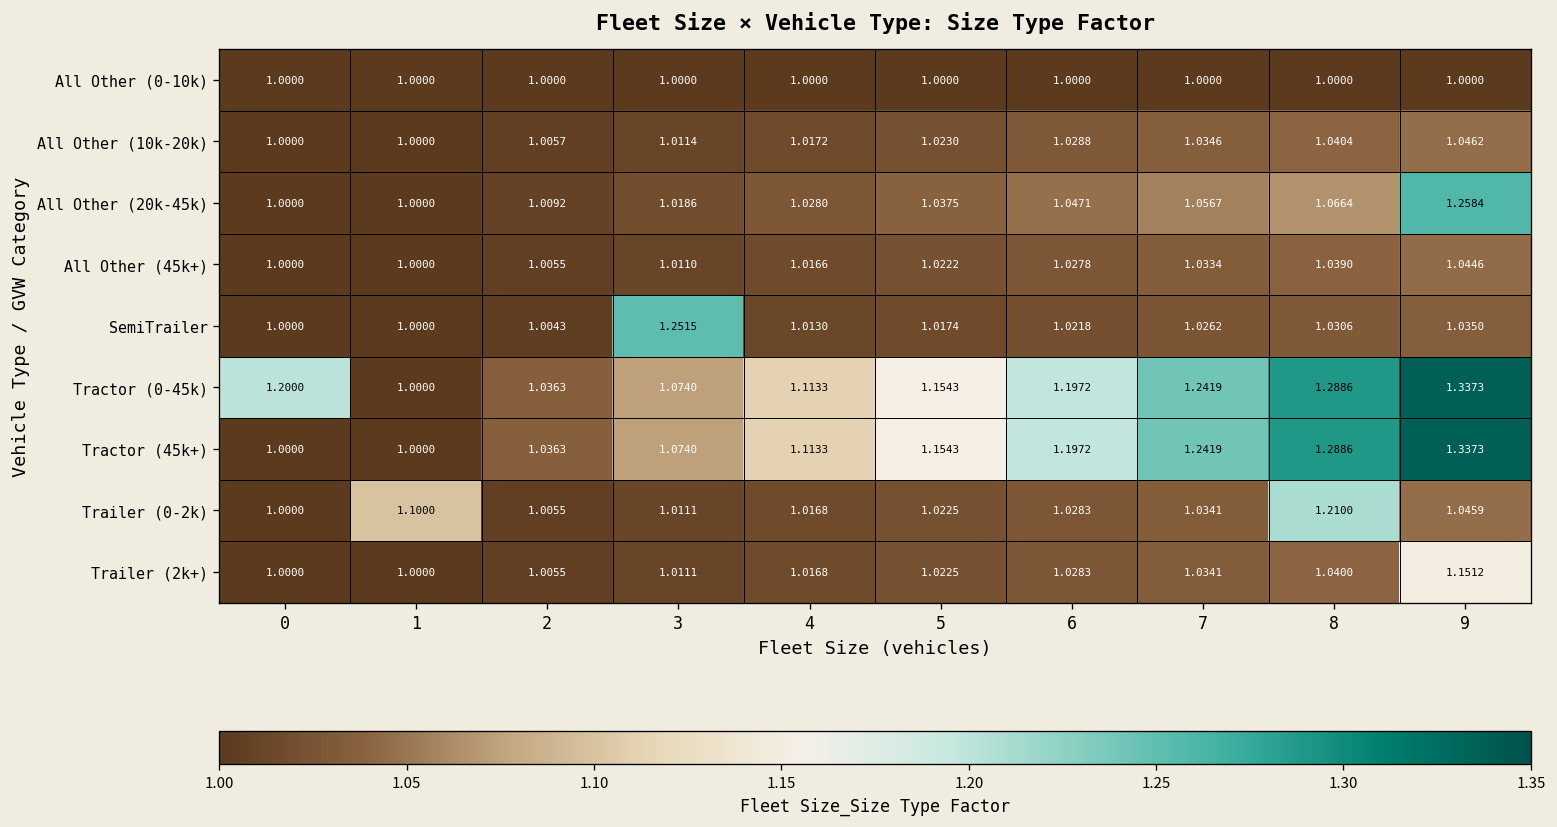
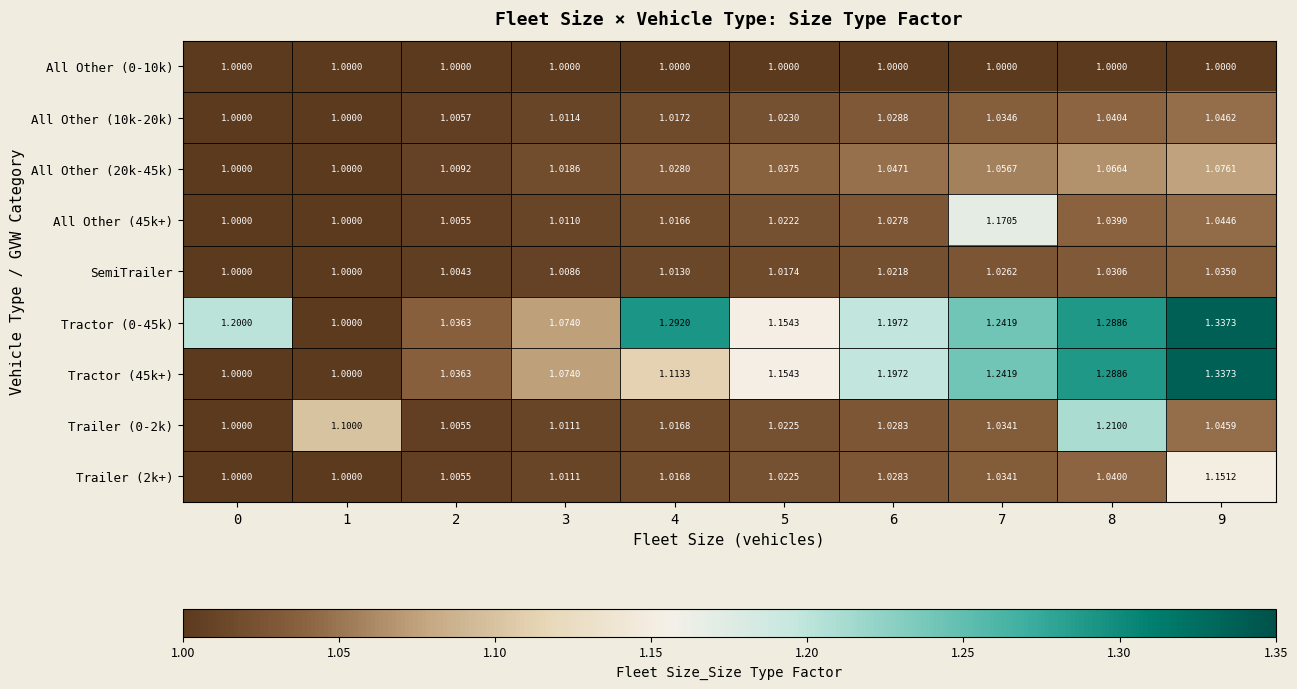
  {
    "All Other (0-10k)": {
      "0": 1.0000,
      "1": 1.0000,
      "2": 1.0000,
      "3": 1.0000,
      "4": 1.0000,
      "5": 1.0000,
      "6": 1.0000,
      "7": 1.0000,
      "8": 1.0000,
      "9": 1.0000
    },
    "All Other (10k-20k)": {
      "0": 1.0000,
      "1": 1.0000,
      "2": 1.0057,
      "3": 1.0114,
      "4": 1.0172,
      "5": 1.0230,
      "6": 1.0288,
      "7": 1.0346,
      "8": 1.0404,
      "9": 1.0462
    },
    "All Other (20k-45k)": {
      "0": 1.0000,
      "1": 1.0000,
      "2": 1.0092,
      "3": 1.0186,
      "4": 1.0280,
      "5": 1.0375,
      "6": 1.0471,
      "7": 1.0567,
      "8": 1.0664,
-     "9": 1.2584
+     "9": 1.0761
    },
    "All Other (45k+)": {
      "0": 1.0000,
      "1": 1.0000,
      "2": 1.0055,
      "3": 1.0110,
      "4": 1.0166,
      "5": 1.0222,
      "6": 1.0278,
-     "7": 1.0334,
+     "7": 1.1705,
      "8": 1.0390,
      "9": 1.0446
    },
    "SemiTrailer": {
      "0": 1.0000,
      "1": 1.0000,
      "2": 1.0043,
-     "3": 1.2515,
+     "3": 1.0086,
      "4": 1.0130,
      "5": 1.0174,
      "6": 1.0218,
      "7": 1.0262,
      "8": 1.0306,
      "9": 1.0350
    },
    "Tractor (0-45k)": {
      "0": 1.2000,
      "1": 1.0000,
      "2": 1.0363,
      "3": 1.0740,
-     "4": 1.1133,
+     "4": 1.2920,
      "5": 1.1543,
      "6": 1.1972,
      "7": 1.2419,
      "8": 1.2886,
      "9": 1.3373
    },
    "Tractor (45k+)": {
      "0": 1.0000,
      "1": 1.0000,
      "2": 1.0363,
      "3": 1.0740,
      "4": 1.1133,
      "5": 1.1543,
      "6": 1.1972,
      "7": 1.2419,
      "8": 1.2886,
      "9": 1.3373
    },
    "Trailer (0-2k)": {
      "0": 1.0000,
      "1": 1.1000,
      "2": 1.0055,
      "3": 1.0111,
      "4": 1.0168,
      "5": 1.0225,
      "6": 1.0283,
      "7": 1.0341,
      "8": 1.2100,
      "9": 1.0459
    },
    "Trailer (2k+)": {
      "0": 1.0000,
      "1": 1.0000,
      "2": 1.0055,
      "3": 1.0111,
      "4": 1.0168,
      "5": 1.0225,
      "6": 1.0283,
      "7": 1.0341,
      "8": 1.0400,
      "9": 1.1512
    }
  }
